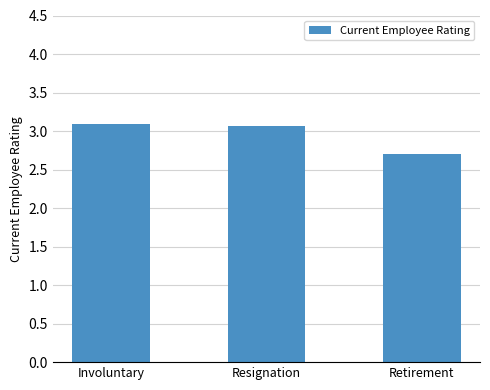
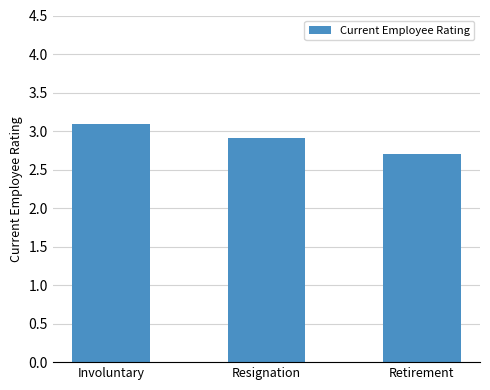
  {
    "Involuntary": 3.1,
-   "Resignation": 3.1,
+   "Resignation": 2.9,
    "Retirement": 2.7
  }
